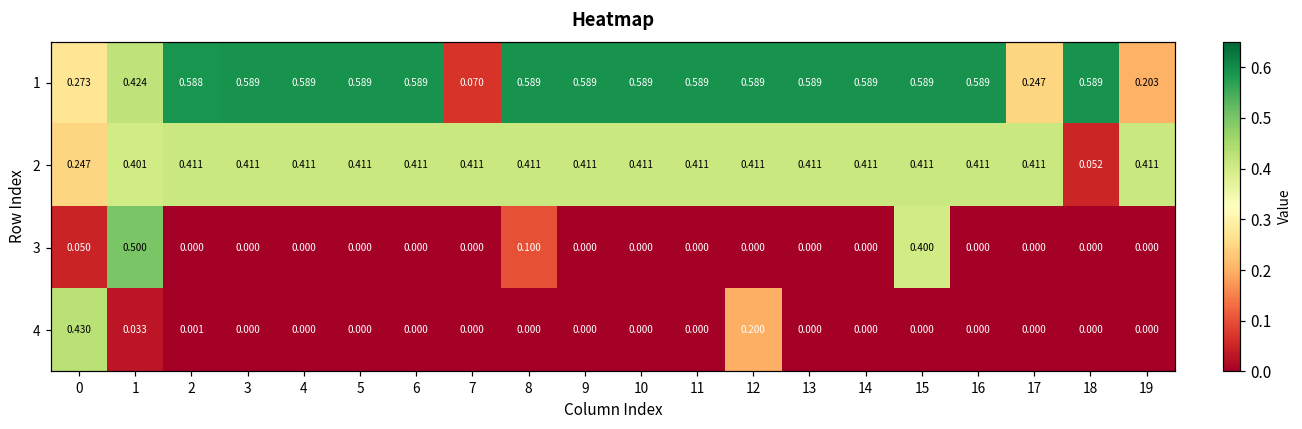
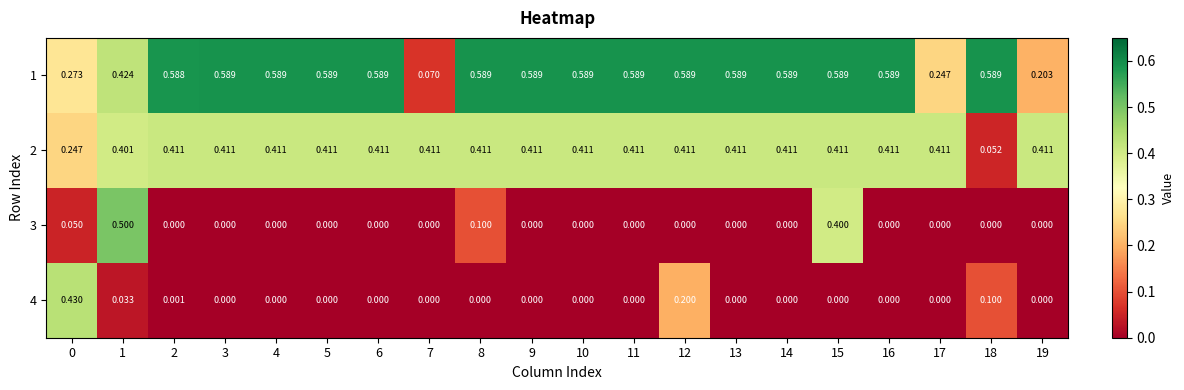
  {
    "1": {
      "0": 0.273,
      "1": 0.424,
      "2": 0.588,
      "3": 0.589,
      "4": 0.589,
      "5": 0.589,
      "6": 0.589,
      "7": 0.070,
      "8": 0.589,
      "9": 0.589,
      "10": 0.589,
      "11": 0.589,
      "12": 0.589,
      "13": 0.589,
      "14": 0.589,
      "15": 0.589,
      "16": 0.589,
      "17": 0.247,
      "18": 0.589,
      "19": 0.203
    },
    "2": {
      "0": 0.247,
      "1": 0.401,
      "2": 0.411,
      "3": 0.411,
      "4": 0.411,
      "5": 0.411,
      "6": 0.411,
      "7": 0.411,
      "8": 0.411,
      "9": 0.411,
      "10": 0.411,
      "11": 0.411,
      "12": 0.411,
      "13": 0.411,
      "14": 0.411,
      "15": 0.411,
      "16": 0.411,
      "17": 0.411,
      "18": 0.052,
      "19": 0.411
    },
    "3": {
      "0": 0.050,
      "1": 0.500,
      "2": 0.000,
      "3": 0.000,
      "4": 0.000,
      "5": 0.000,
      "6": 0.000,
      "7": 0.000,
      "8": 0.100,
      "9": 0.000,
      "10": 0.000,
      "11": 0.000,
      "12": 0.000,
      "13": 0.000,
      "14": 0.000,
      "15": 0.400,
      "16": 0.000,
      "17": 0.000,
      "18": 0.000,
      "19": 0.000
    },
    "4": {
      "0": 0.430,
      "1": 0.033,
      "2": 0.001,
      "3": 0.000,
      "4": 0.000,
      "5": 0.000,
      "6": 0.000,
      "7": 0.000,
      "8": 0.000,
      "9": 0.000,
      "10": 0.000,
      "11": 0.000,
      "12": 0.200,
      "13": 0.000,
      "14": 0.000,
      "15": 0.000,
      "16": 0.000,
      "17": 0.000,
-     "18": 0.000,
+     "18": 0.100,
      "19": 0.000
    }
  }
